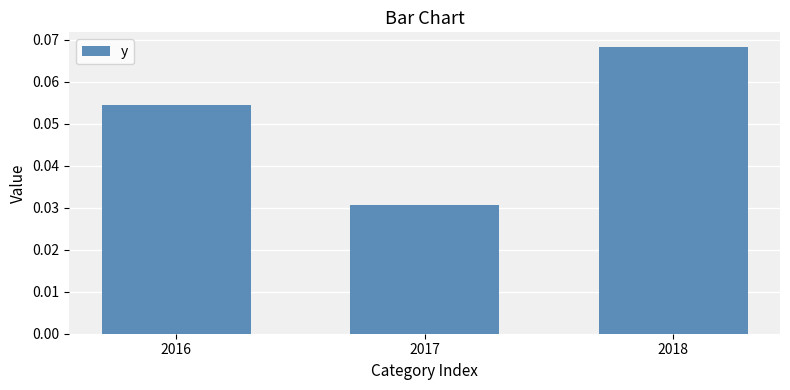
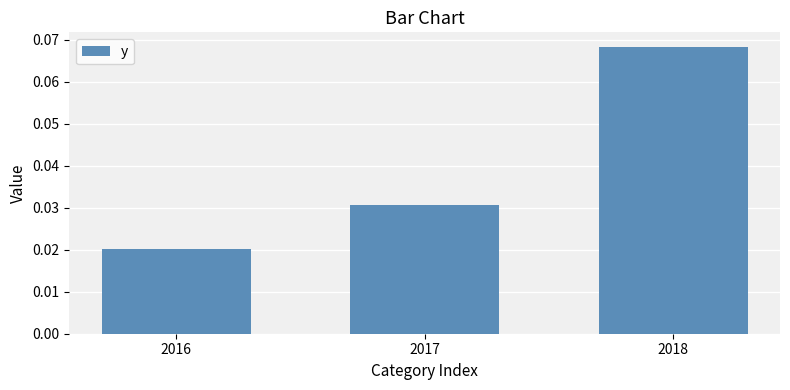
  {
-   "2016": 0.054,
+   "2016": 0.020,
    "2017": 0.031,
    "2018": 0.068
  }
